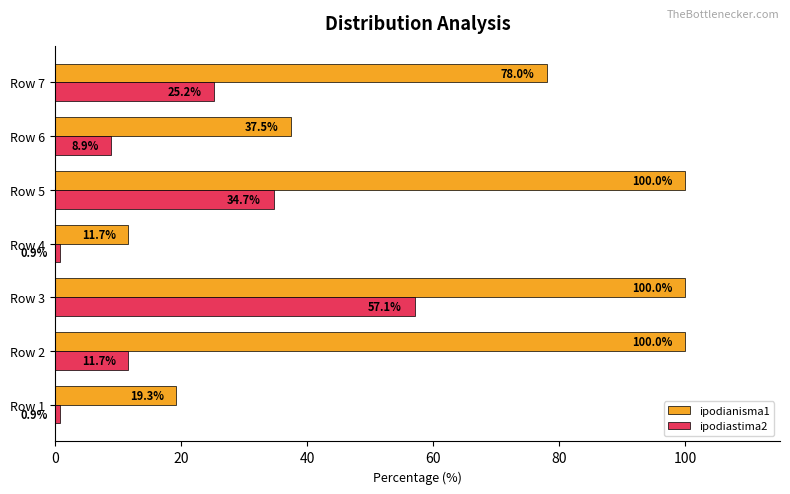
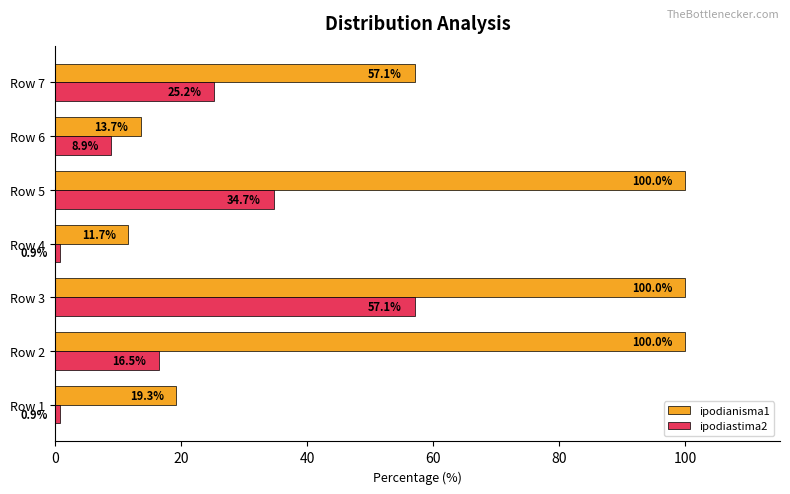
  {
    "ipodianisma1": {
-     "Row 7": "78.0%",
-     "Row 6": "37.5%",
+     "Row 7": "57.1%",
+     "Row 6": "13.7%",
      "Row 5": "100.0%",
      "Row 4": "11.7%",
      "Row 3": "100.0%",
      "Row 2": "100.0%",
      "Row 1": "19.3%"
    },
    "ipodiastima2": {
      "Row 7": "25.2%",
      "Row 6": "8.9%",
      "Row 5": "34.7%",
      "Row 4": "0.9%",
      "Row 3": "57.1%",
-     "Row 2": "11.7%",
+     "Row 2": "16.5%",
      "Row 1": "0.9%"
    }
  }
